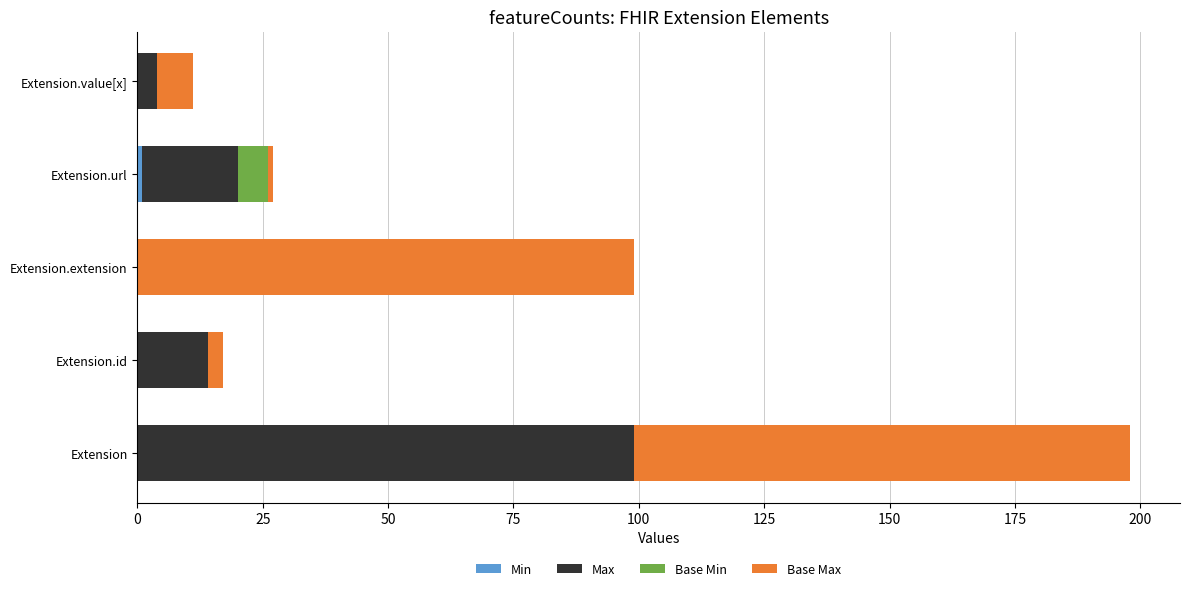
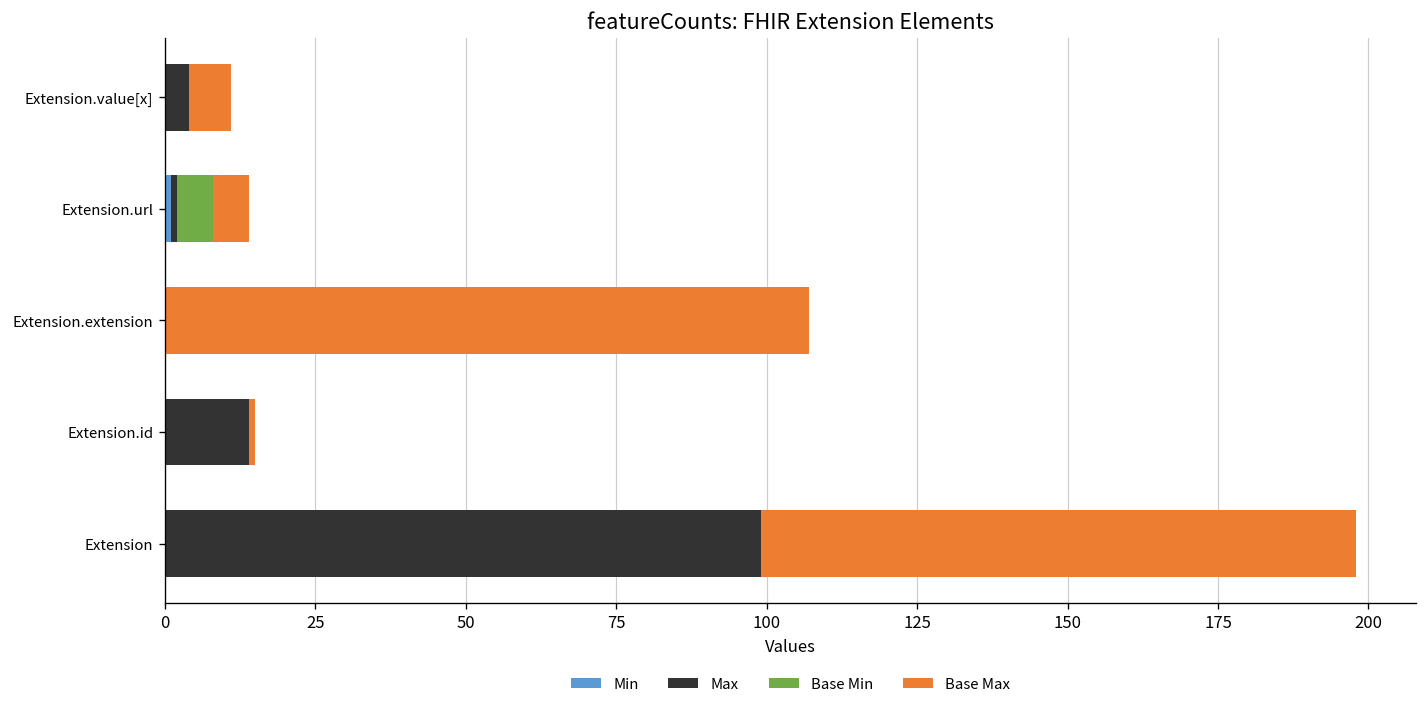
  {
    "Min": {
      "Extension.value[x]": 0,
      "Extension.url": 1,
      "Extension.extension": 0,
      "Extension.id": 0,
      "Extension": 0
    },
    "Max": {
      "Extension.value[x]": 4,
-     "Extension.url": 19,
+     "Extension.url": 1,
      "Extension.extension": 0,
      "Extension.id": 14,
      "Extension": 99
    },
    "Base Min": {
      "Extension.value[x]": 0,
      "Extension.url": 6,
      "Extension.extension": 0,
      "Extension.id": 0,
      "Extension": 0
    },
    "Base Max": {
      "Extension.value[x]": 7,
-     "Extension.url": 1,
-     "Extension.extension": 99,
-     "Extension.id": 3,
+     "Extension.url": 6,
+     "Extension.extension": 107,
+     "Extension.id": 1,
      "Extension": 99
    }
  }
